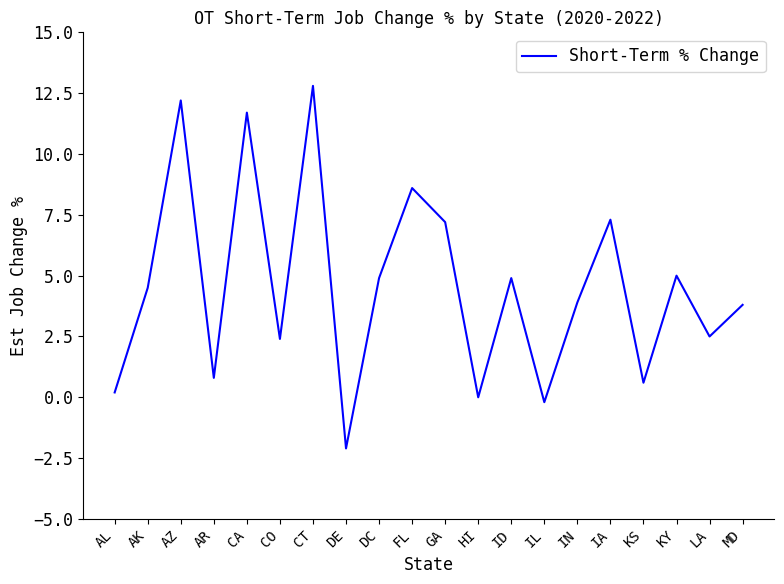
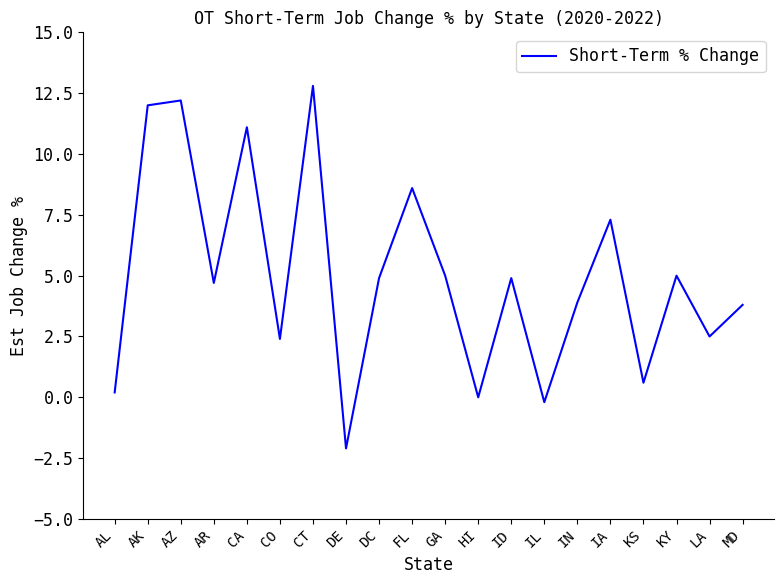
  {
    "AL": 0.2,
-   "AK": 4.5,
+   "AK": 12.0,
    "AZ": 12.2,
-   "AR": 0.8,
-   "CA": 11.7,
+   "AR": 4.7,
+   "CA": 11.1,
    "CO": 2.4,
    "CT": 12.8,
    "DE": -2.1,
    "DC": 4.9,
    "FL": 8.6,
-   "GA": 7.2,
+   "GA": 5.0,
    "HI": 0.0,
    "ID": 4.9,
    "IL": -0.2,
    "IN": 3.9,
    "IA": 7.3,
    "KS": 0.6,
    "KY": 5.0,
    "LA": 2.5,
    "MD": 3.8
  }
